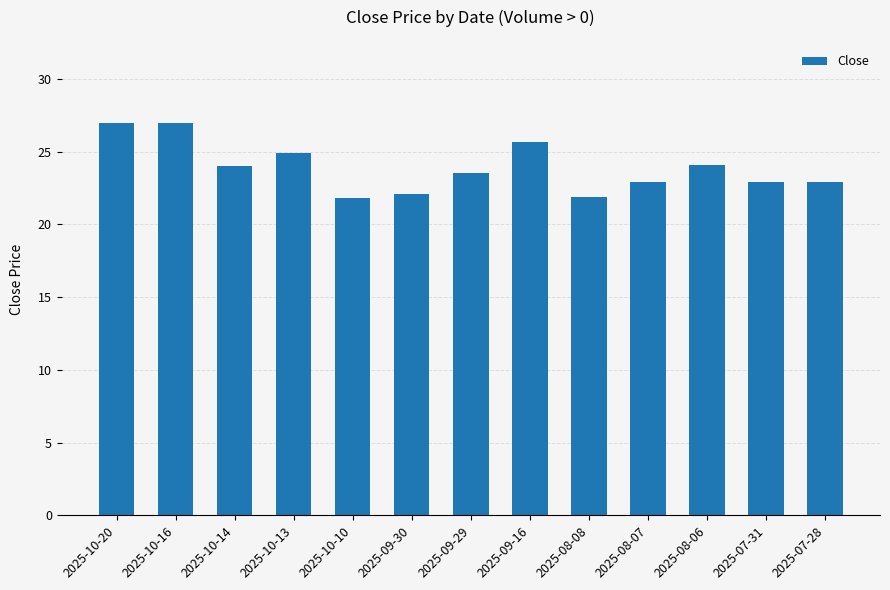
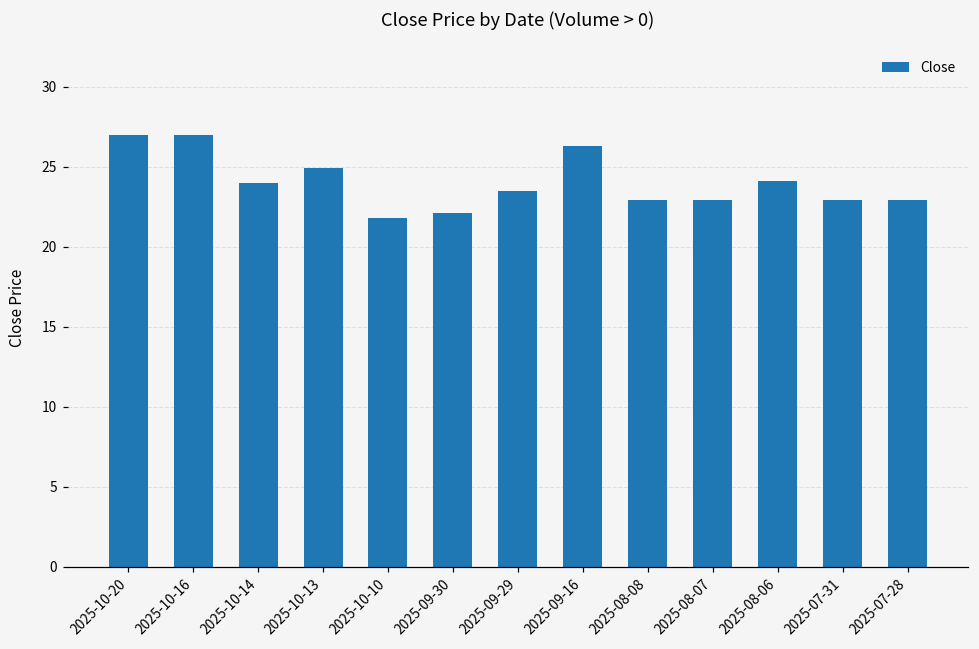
  {
    "2025-10-20": 27.0,
    "2025-10-16": 27.0,
    "2025-10-14": 24.0,
    "2025-10-13": 24.9,
    "2025-10-10": 21.8,
    "2025-09-30": 22.1,
    "2025-09-29": 23.5,
-   "2025-09-16": 25.7,
-   "2025-08-08": 21.9,
+   "2025-09-16": 26.3,
+   "2025-08-08": 22.9,
    "2025-08-07": 22.9,
    "2025-08-06": 24.1,
    "2025-07-31": 22.9,
    "2025-07-28": 22.9
  }
